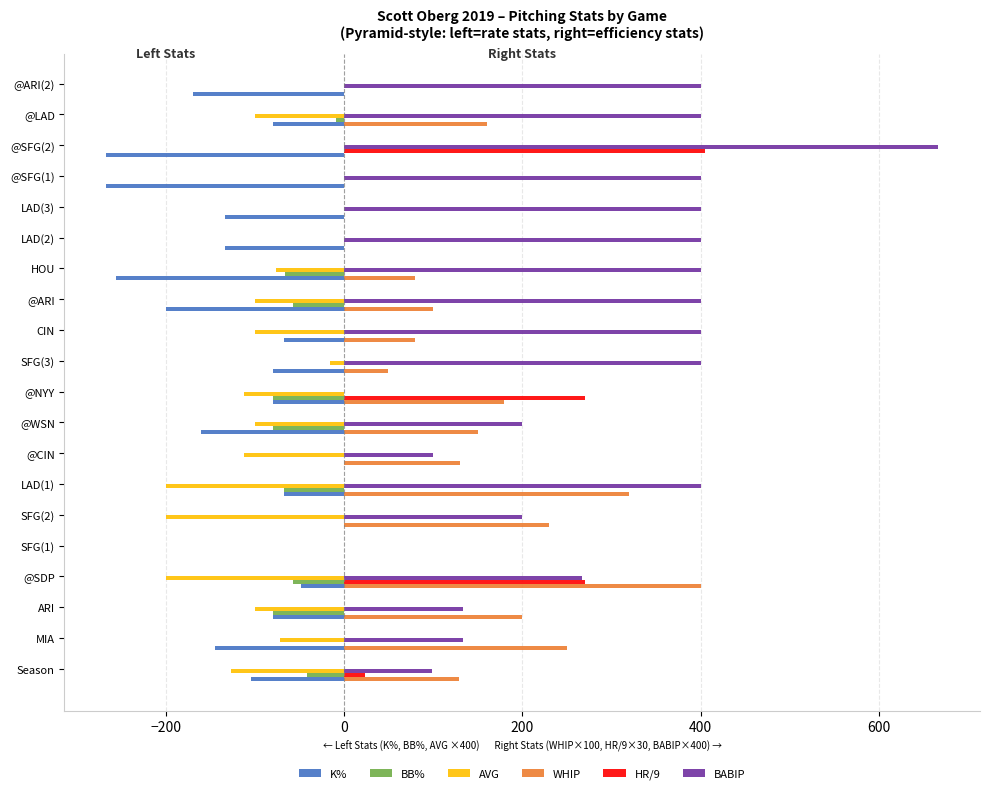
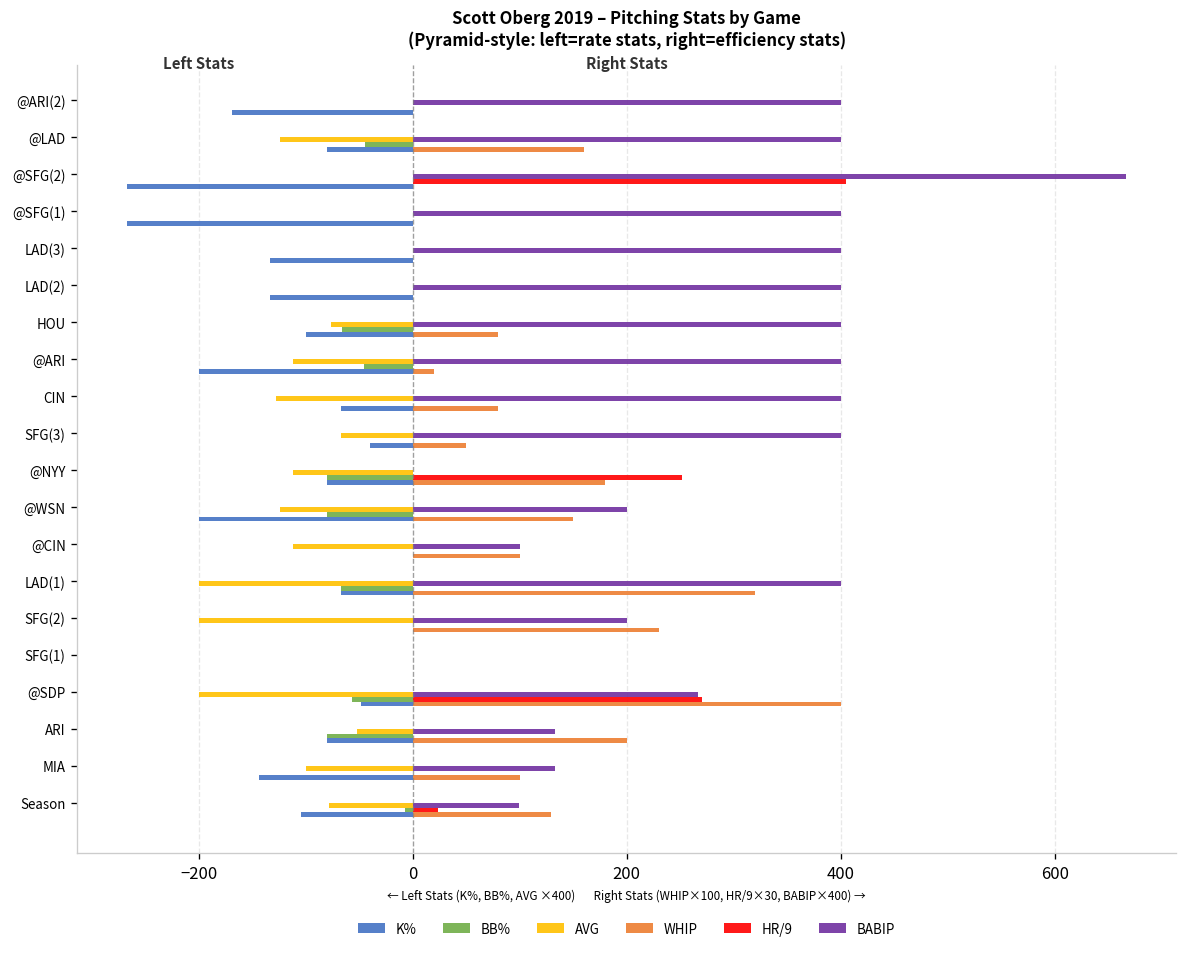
  {
    "K%": {
      "@ARI(2)": -170,
      "@LAD": -80,
      "@SFG(2)": -270,
      "@SFG(1)": -270,
      "LAD(3)": -130,
      "LAD(2)": -130,
-     "HOU": -260,
+     "HOU": -100,
      "@ARI": -200,
      "CIN": -70,
-     "SFG(3)": -80,
+     "SFG(3)": -40,
      "@NYY": -80,
-     "@WSN": -160,
+     "@WSN": -200,
      "@CIN": 0,
      "LAD(1)": -70,
      "SFG(2)": 0,
      "SFG(1)": 0,
      "@SDP": -50,
      "ARI": -80,
      "MIA": -140,
      "Season": -100
    },
    "BB%": {
      "@ARI(2)": 0,
-     "@LAD": -10,
+     "@LAD": -40,
      "@SFG(2)": 0,
      "@SFG(1)": 0,
      "LAD(3)": 0,
      "LAD(2)": 0,
      "HOU": -70,
-     "@ARI": -60,
+     "@ARI": -50,
      "CIN": 0,
      "SFG(3)": 0,
      "@NYY": -80,
      "@WSN": -80,
      "@CIN": 0,
      "LAD(1)": -70,
      "SFG(2)": 0,
      "SFG(1)": 0,
      "@SDP": -60,
      "ARI": -80,
      "MIA": 0,
-     "Season": -40
+     "Season": -10
    },
    "AVG": {
      "@ARI(2)": 0,
-     "@LAD": -100,
+     "@LAD": -120,
      "@SFG(2)": 0,
      "@SFG(1)": 0,
      "LAD(3)": 0,
      "LAD(2)": 0,
      "HOU": -80,
-     "@ARI": -100,
-     "CIN": -100,
-     "SFG(3)": -20,
+     "@ARI": -110,
+     "CIN": -130,
+     "SFG(3)": -70,
      "@NYY": -110,
-     "@WSN": -100,
+     "@WSN": -120,
      "@CIN": -110,
      "LAD(1)": -200,
      "SFG(2)": -200,
      "SFG(1)": 0,
      "@SDP": -200,
-     "ARI": -100,
-     "MIA": -70,
-     "Season": -130
+     "ARI": -50,
+     "MIA": -100,
+     "Season": -80
    },
    "WHIP": {
      "@ARI(2)": 0,
      "@LAD": 160,
      "@SFG(2)": 0,
      "@SFG(1)": 0,
      "LAD(3)": 0,
      "LAD(2)": 0,
      "HOU": 80,
-     "@ARI": 100,
+     "@ARI": 20,
      "CIN": 80,
      "SFG(3)": 50,
      "@NYY": 180,
      "@WSN": 150,
-     "@CIN": 130,
+     "@CIN": 100,
      "LAD(1)": 320,
      "SFG(2)": 230,
      "SFG(1)": 0,
      "@SDP": 400,
      "ARI": 200,
-     "MIA": 250,
+     "MIA": 100,
      "Season": 130
    },
    "HR/9": {
      "@ARI(2)": 0,
      "@LAD": 0,
      "@SFG(2)": 410,
      "@SFG(1)": 0,
      "LAD(3)": 0,
      "LAD(2)": 0,
      "HOU": 0,
      "@ARI": 0,
      "CIN": 0,
      "SFG(3)": 0,
-     "@NYY": 270,
+     "@NYY": 250,
      "@WSN": 0,
      "@CIN": 0,
      "LAD(1)": 0,
      "SFG(2)": 0,
      "SFG(1)": 0,
      "@SDP": 270,
      "ARI": 0,
      "MIA": 0,
      "Season": 20
    },
    "BABIP": {
      "@ARI(2)": 400,
      "@LAD": 400,
      "@SFG(2)": 670,
      "@SFG(1)": 400,
      "LAD(3)": 400,
      "LAD(2)": 400,
      "HOU": 400,
      "@ARI": 400,
      "CIN": 400,
      "SFG(3)": 400,
      "@NYY": 0,
      "@WSN": 200,
      "@CIN": 100,
      "LAD(1)": 400,
      "SFG(2)": 200,
      "SFG(1)": 0,
      "@SDP": 270,
      "ARI": 130,
      "MIA": 130,
      "Season": 100
    }
  }
